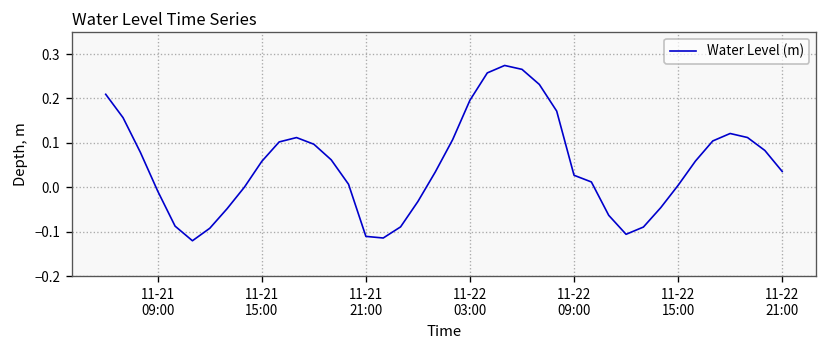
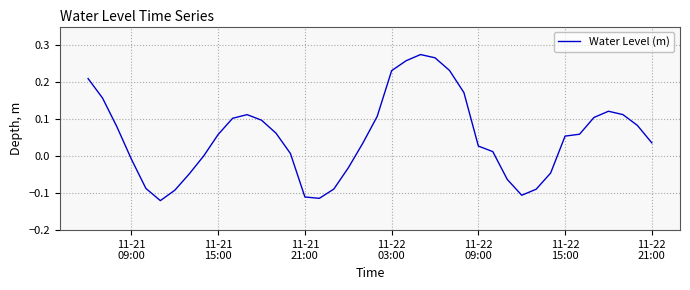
  {
    "11-21 09:00": -0.01,
    "11-21 15:00": 0.06,
    "11-21 21:00": -0.11,
-   "11-22 03:00": 0.20,
+   "11-22 03:00": 0.23,
    "11-22 09:00": 0.03,
-   "11-22 15:00": 0.00,
+   "11-22 15:00": 0.05,
    "11-22 21:00": 0.04
  }
